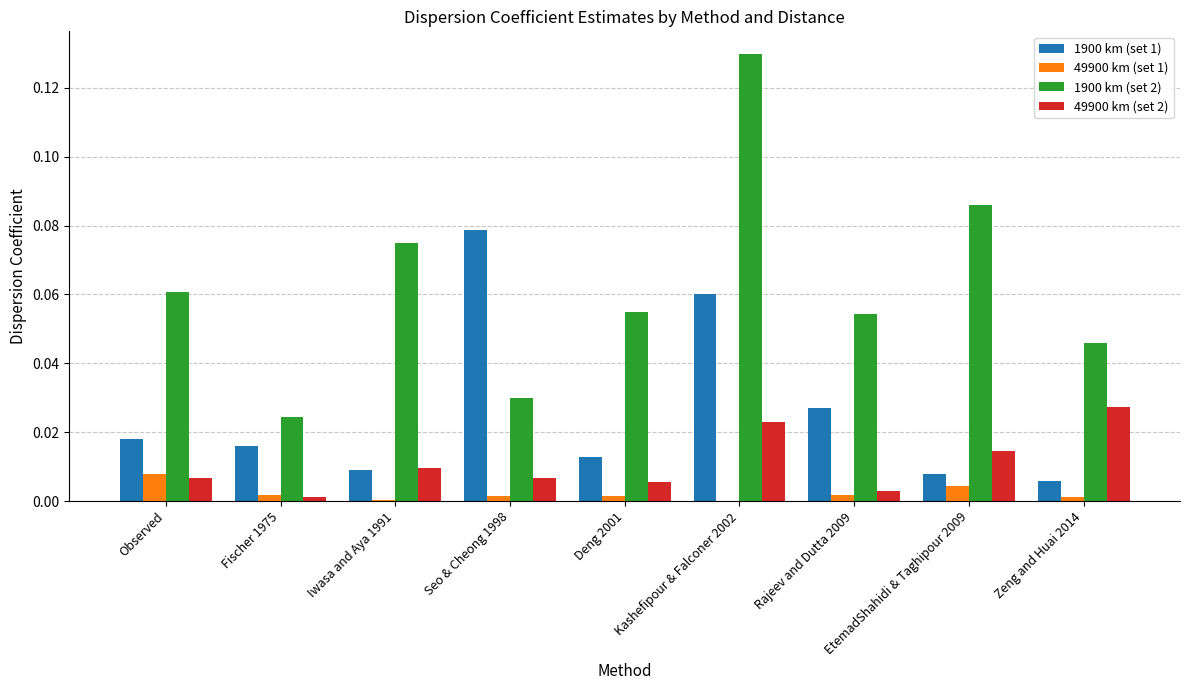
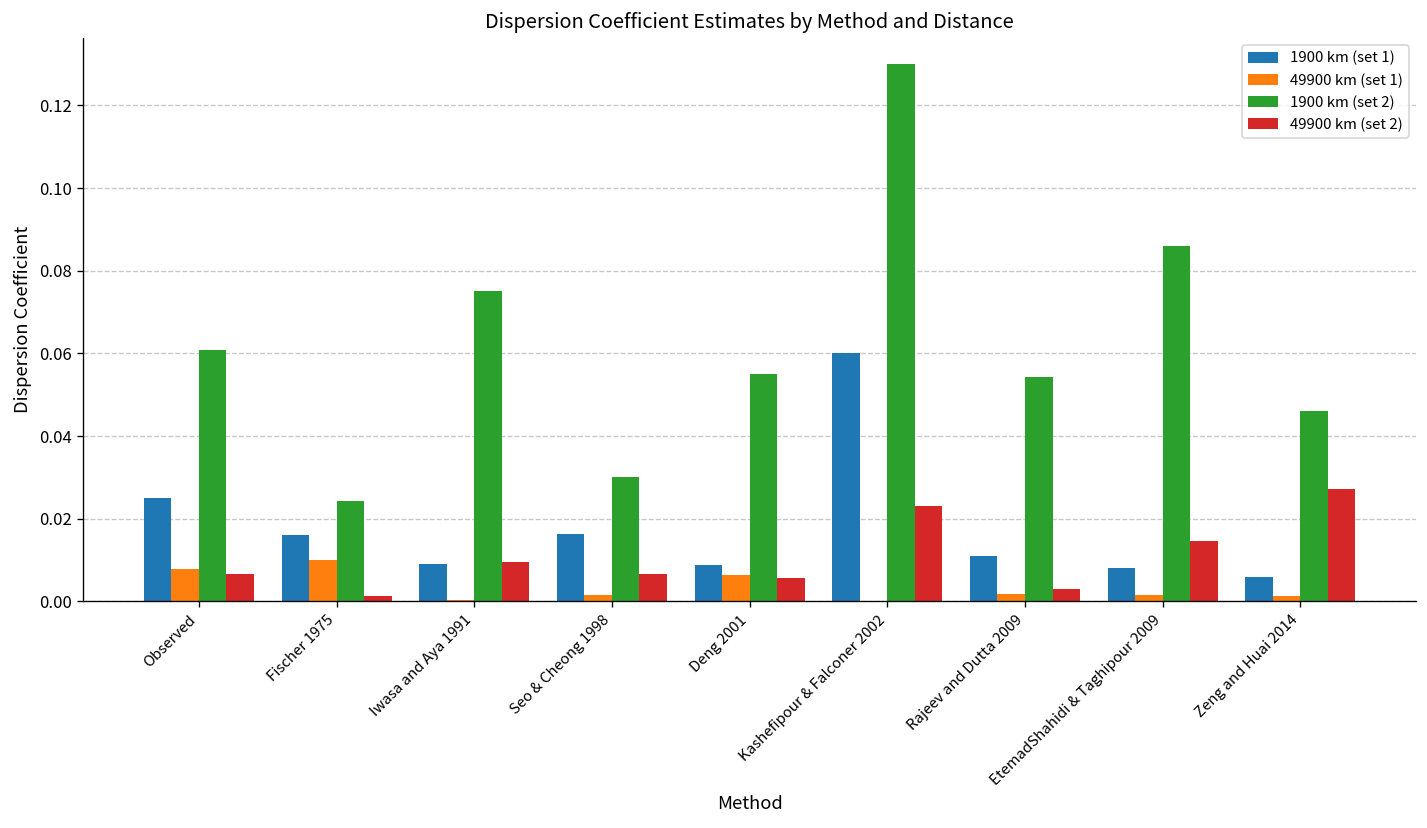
  {
    "1900 km (set 1)": {
-     "Observed": 0.018,
+     "Observed": 0.025,
      "Fischer 1975": 0.016,
      "Iwasa and Aya 1991": 0.009,
-     "Seo & Cheong 1998": 0.079,
-     "Deng 2001": 0.013,
+     "Seo & Cheong 1998": 0.016,
+     "Deng 2001": 0.009,
      "Kashefipour & Falconer 2002": 0.060,
-     "Rajeev and Dutta 2009": 0.027,
+     "Rajeev and Dutta 2009": 0.011,
      "EtemadShahidi & Taghipour 2009": 0.008,
      "Zeng and Huai 2014": 0.006
    },
    "49900 km (set 1)": {
      "Observed": 0.008,
-     "Fischer 1975": 0.002,
+     "Fischer 1975": 0.010,
      "Seo & Cheong 1998": 0.002,
-     "Deng 2001": 0.002,
+     "Deng 2001": 0.006,
      "Rajeev and Dutta 2009": 0.002,
-     "EtemadShahidi & Taghipour 2009": 0.004,
+     "EtemadShahidi & Taghipour 2009": 0.002,
      "Zeng and Huai 2014": 0.001
    },
    "1900 km (set 2)": {
      "Observed": 0.061,
      "Fischer 1975": 0.024,
      "Iwasa and Aya 1991": 0.075,
      "Seo & Cheong 1998": 0.030,
      "Deng 2001": 0.055,
      "Kashefipour & Falconer 2002": 0.130,
      "Rajeev and Dutta 2009": 0.054,
      "EtemadShahidi & Taghipour 2009": 0.086,
      "Zeng and Huai 2014": 0.046
    },
    "49900 km (set 2)": {
      "Observed": 0.007,
      "Fischer 1975": 0.001,
      "Iwasa and Aya 1991": 0.010,
      "Seo & Cheong 1998": 0.007,
      "Deng 2001": 0.006,
      "Kashefipour & Falconer 2002": 0.023,
      "Rajeev and Dutta 2009": 0.003,
      "EtemadShahidi & Taghipour 2009": 0.015,
      "Zeng and Huai 2014": 0.027
    }
  }
